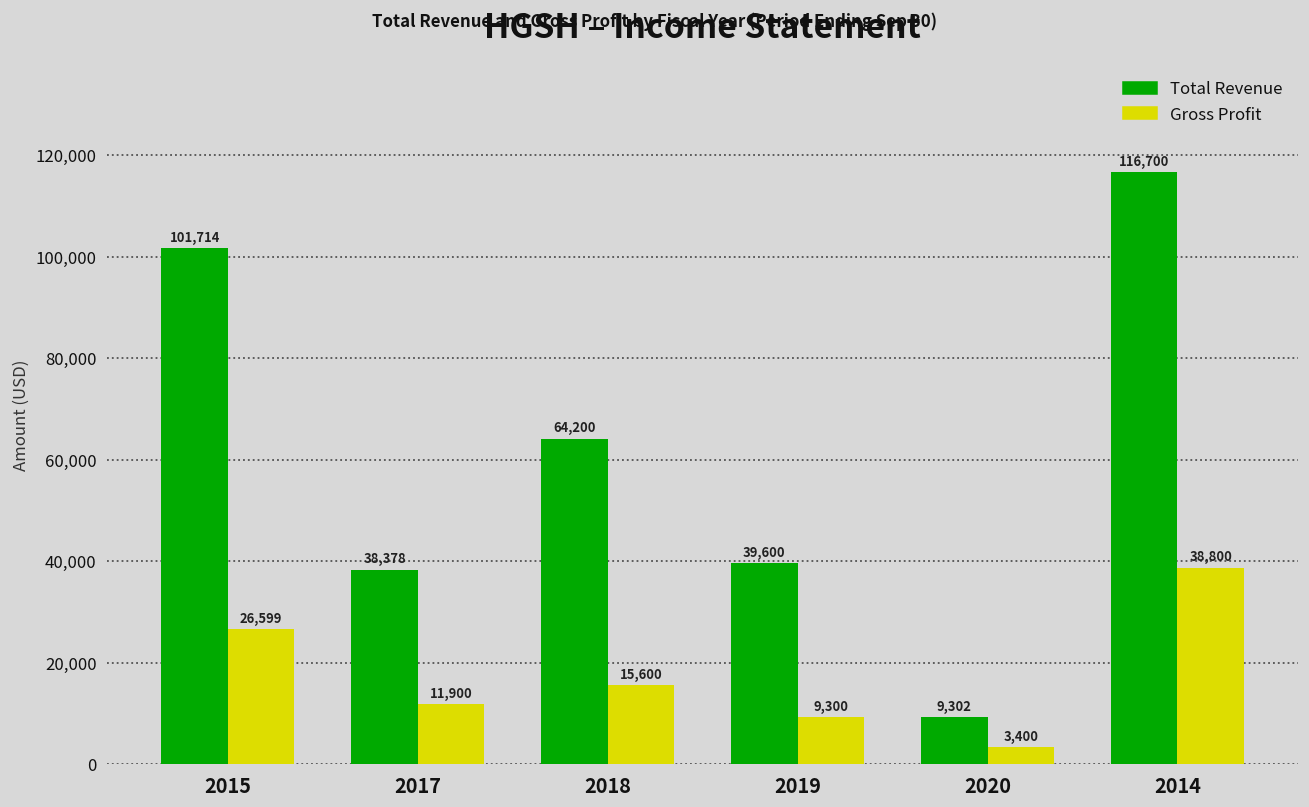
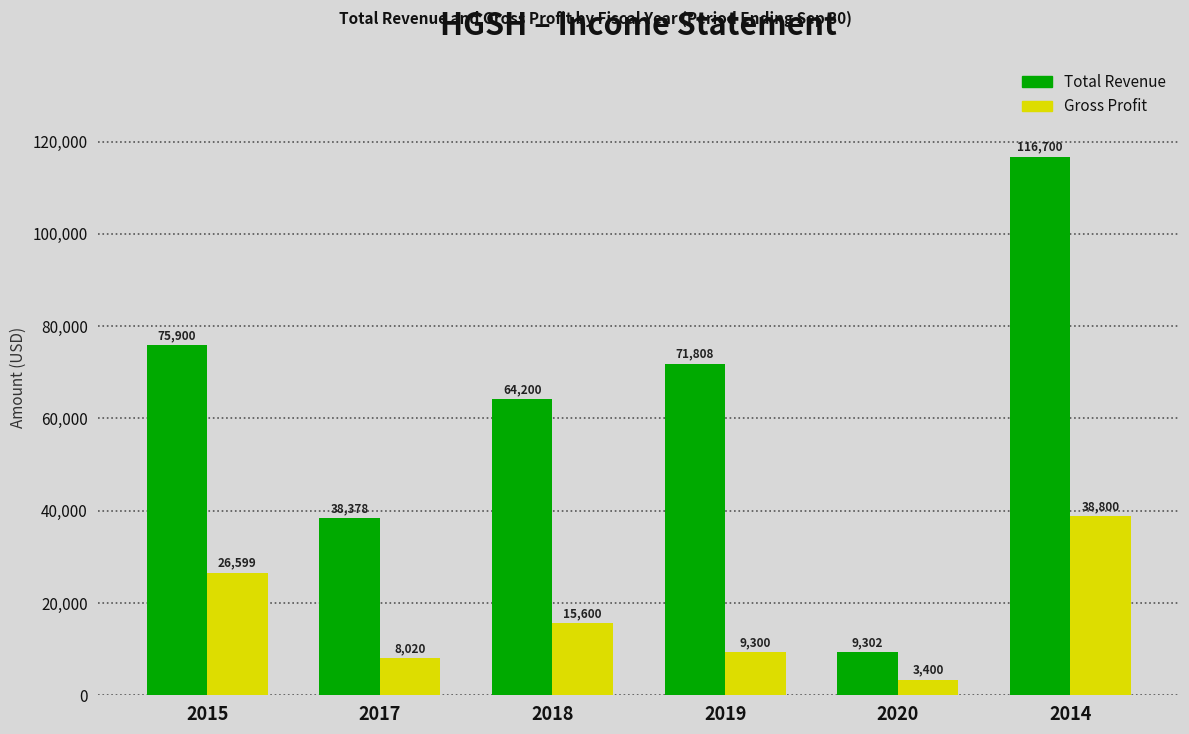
  {
    "Total Revenue": {
-     "2015": "101,714",
+     "2015": "75,900",
      "2017": "38,378",
      "2018": "64,200",
-     "2019": "39,600",
+     "2019": "71,808",
      "2020": "9,302",
      "2014": "116,700"
    },
    "Gross Profit": {
      "2015": "26,599",
-     "2017": "11,900",
+     "2017": "8,020",
      "2018": "15,600",
      "2019": "9,300",
      "2020": "3,400",
      "2014": "38,800"
    }
  }
